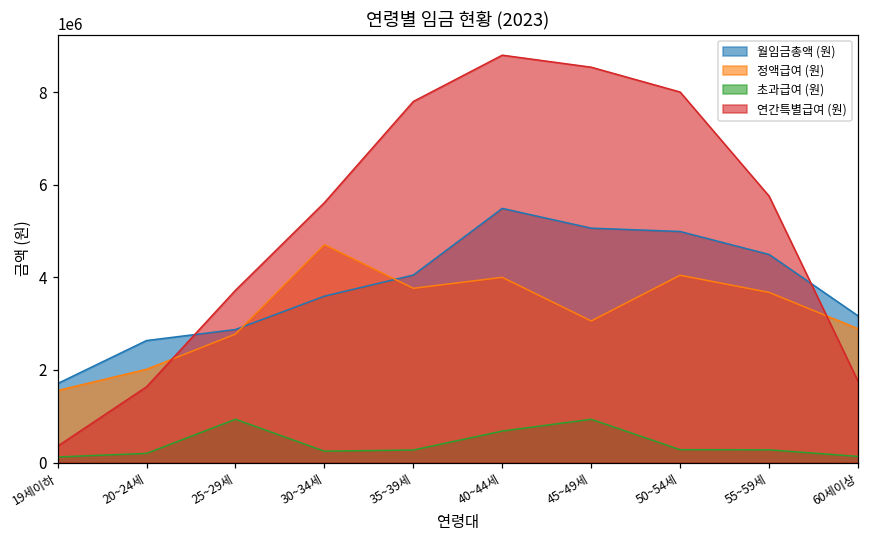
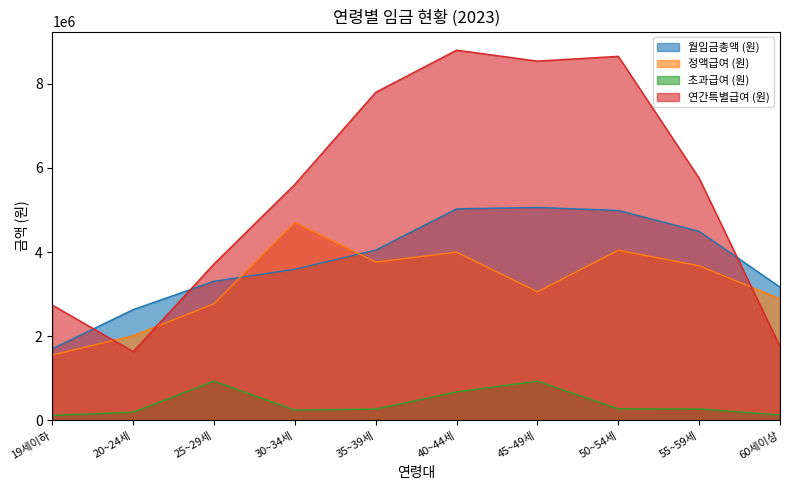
  {
    "월임금총액 (원)": {
      "19세이하": 1700000,
      "20~24세": 2600000,
-     "25~29세": 2900000,
+     "25~29세": 3300000,
      "30~34세": 3600000,
      "35~39세": 4000000,
-     "40~44세": 5500000,
+     "40~44세": 5000000,
      "45~49세": 5100000,
      "50~54세": 5000000,
      "55~59세": 4500000,
      "60세이상": 3200000
    },
    "정액급여 (원)": {
      "19세이하": 1600000,
      "20~24세": 2000000,
      "25~29세": 2800000,
      "30~34세": 4700000,
      "35~39세": 3800000,
      "40~44세": 4000000,
      "45~49세": 3100000,
      "50~54세": 4000000,
      "55~59세": 3700000,
      "60세이상": 2900000
    },
    "초과급여 (원)": {
      "19세이하": 100000,
      "20~24세": 200000,
      "25~29세": 900000,
      "30~34세": 200000,
      "35~39세": 300000,
      "40~44세": 700000,
      "45~49세": 900000,
      "50~54세": 300000,
      "55~59세": 300000,
      "60세이상": 100000
    },
    "연간특별급여 (원)": {
-     "19세이하": 400000,
+     "19세이하": 2700000,
      "20~24세": 1600000,
      "25~29세": 3700000,
      "30~34세": 5600000,
      "35~39세": 7800000,
      "40~44세": 8800000,
      "45~49세": 8500000,
-     "50~54세": 8000000,
+     "50~54세": 8700000,
      "55~59세": 5800000,
      "60세이상": 1800000
    }
  }
